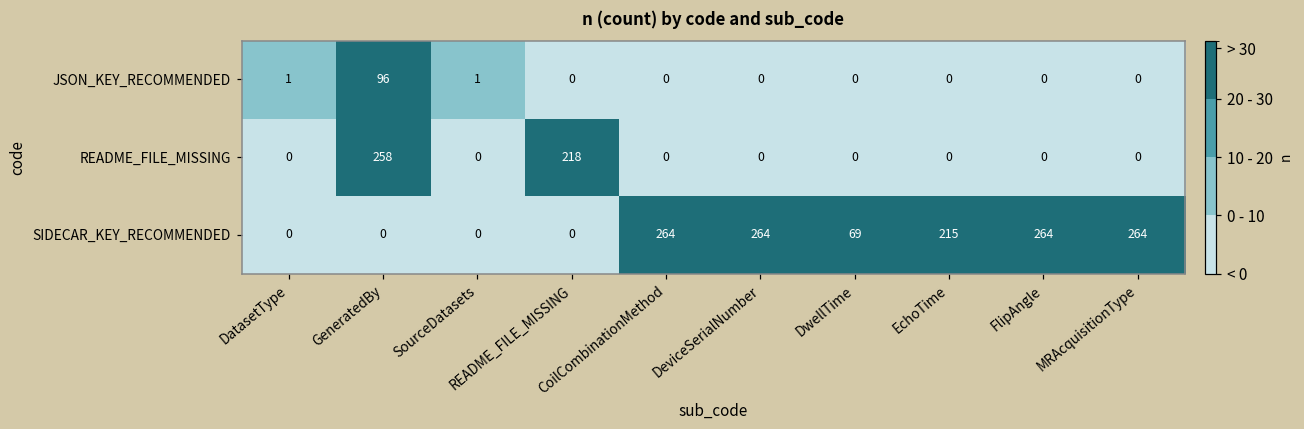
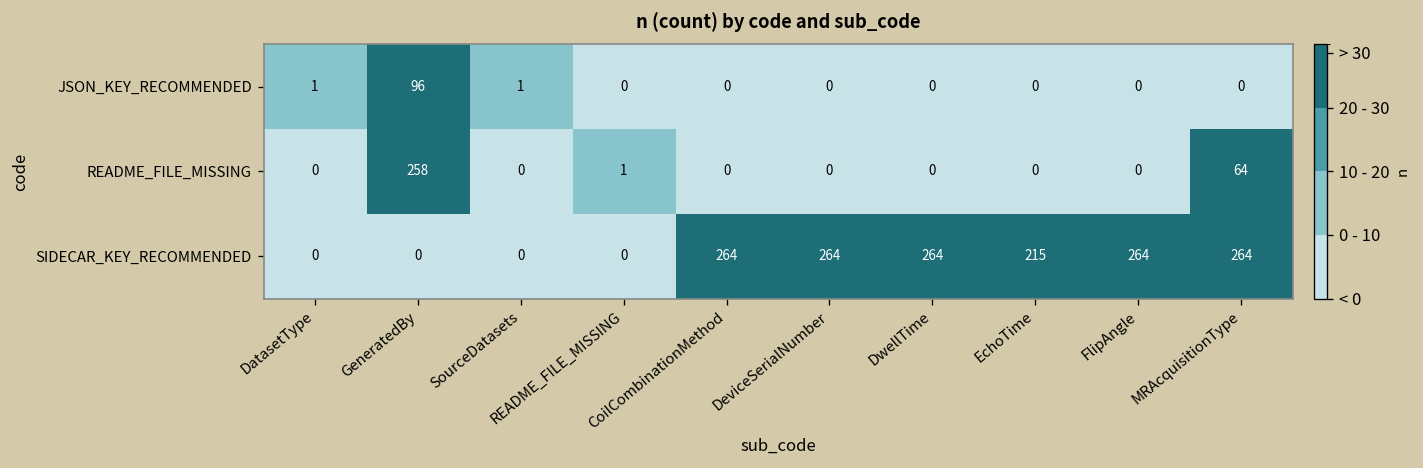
  {
    "JSON_KEY_RECOMMENDED": {
      "DatasetType": 1,
      "GeneratedBy": 96,
      "SourceDatasets": 1,
      "README_FILE_MISSING": 0,
      "CoilCombinationMethod": 0,
      "DeviceSerialNumber": 0,
      "DwellTime": 0,
      "EchoTime": 0,
      "FlipAngle": 0,
      "MRAcquisitionType": 0
    },
    "README_FILE_MISSING": {
      "DatasetType": 0,
      "GeneratedBy": 258,
      "SourceDatasets": 0,
-     "README_FILE_MISSING": 218,
+     "README_FILE_MISSING": 1,
      "CoilCombinationMethod": 0,
      "DeviceSerialNumber": 0,
      "DwellTime": 0,
      "EchoTime": 0,
      "FlipAngle": 0,
-     "MRAcquisitionType": 0
+     "MRAcquisitionType": 64
    },
    "SIDECAR_KEY_RECOMMENDED": {
      "DatasetType": 0,
      "GeneratedBy": 0,
      "SourceDatasets": 0,
      "README_FILE_MISSING": 0,
      "CoilCombinationMethod": 264,
      "DeviceSerialNumber": 264,
-     "DwellTime": 69,
+     "DwellTime": 264,
      "EchoTime": 215,
      "FlipAngle": 264,
      "MRAcquisitionType": 264
    }
  }
